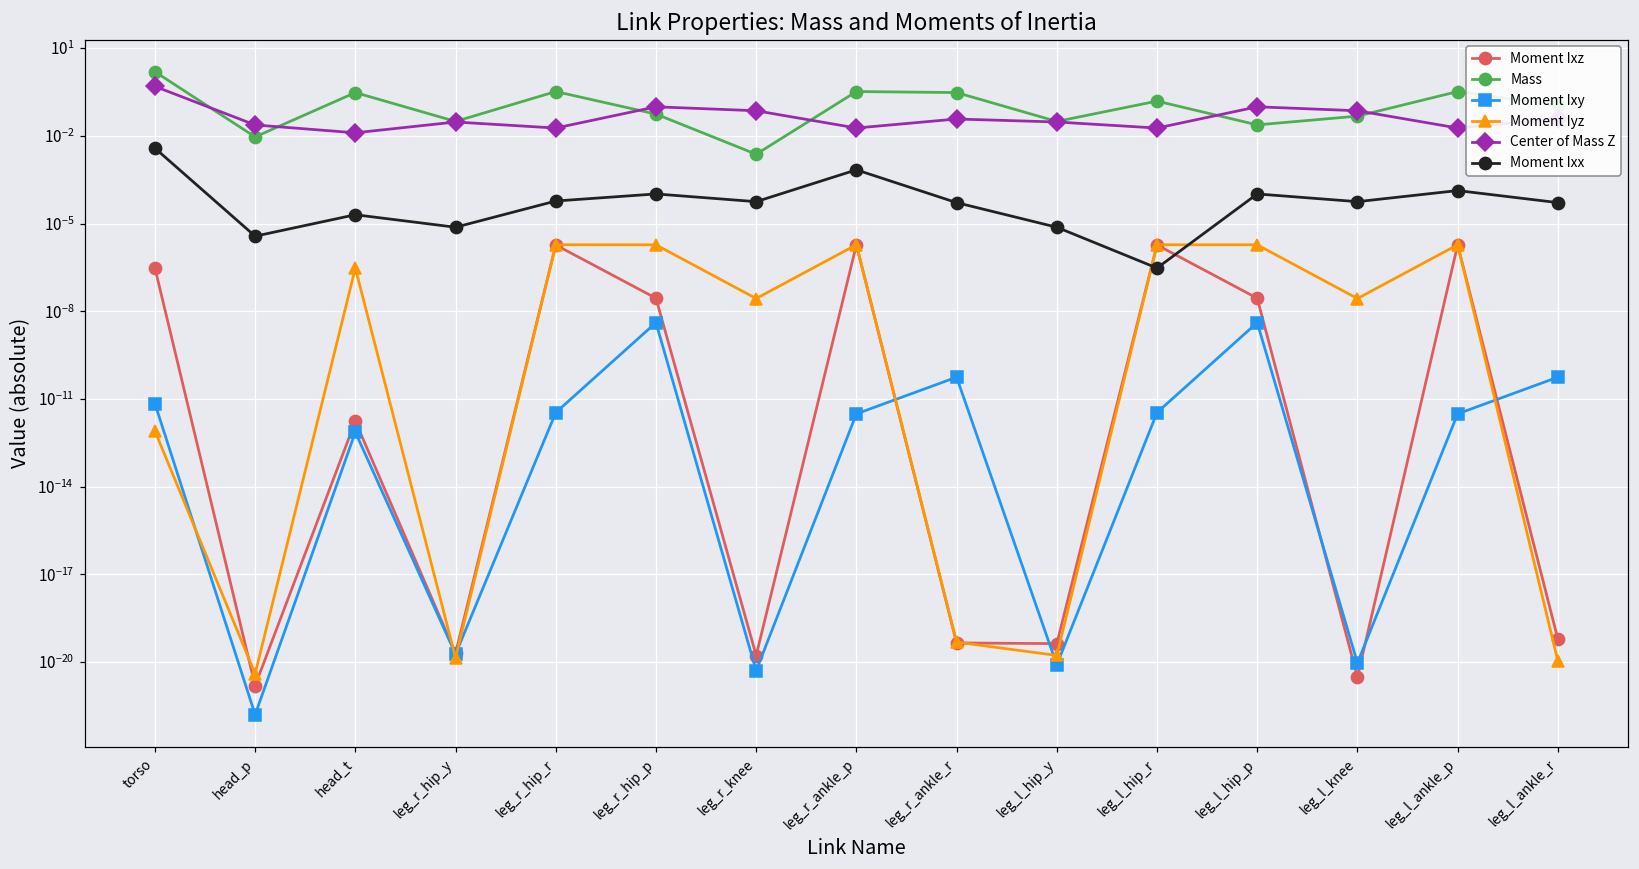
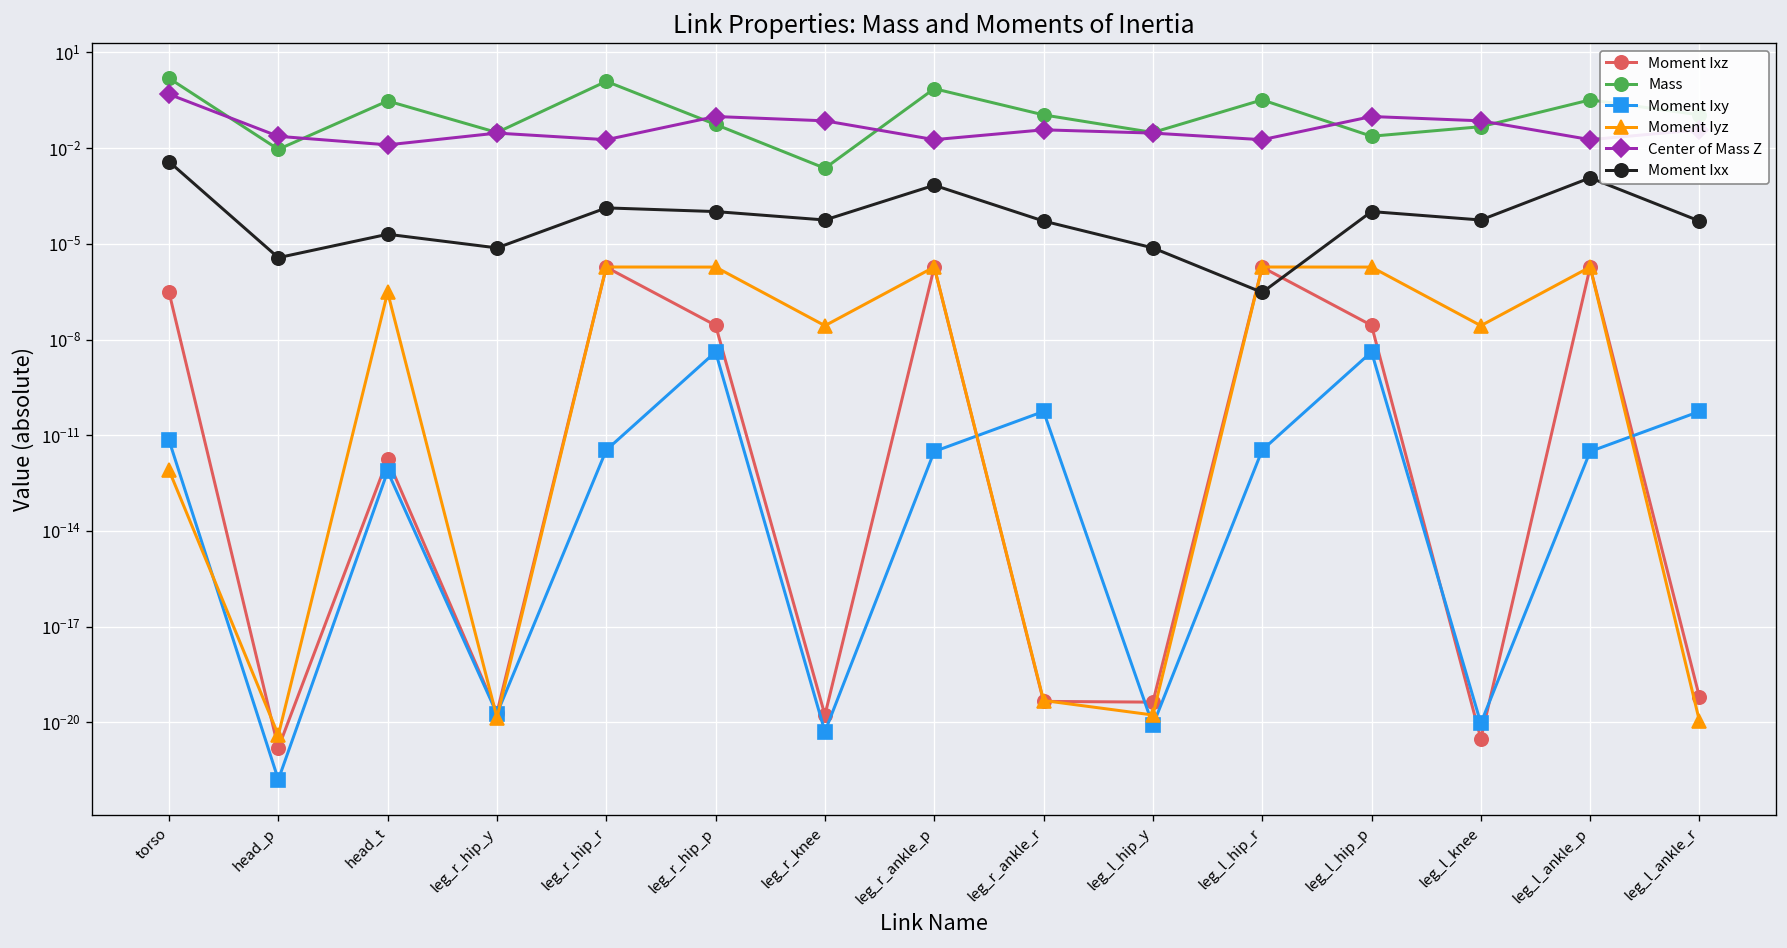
  {
    "Moment Ixz": {
      "torso": 0.0000003,
      "head_p": 0.000000000000,
      "head_t": 0.000000000002,
      "leg_r_hip_p": 0.00000003,
      "leg_r_knee": 0.000000000000,
      "leg_l_hip_y": 0.000000000000,
      "leg_l_hip_p": 0.00000003,
      "leg_l_knee": 0.000000000000,
      "leg_l_ankle_r": 0.000000000000
    },
    "Mass": {
      "torso": 2,
      "head_p": 0.01,
      "head_t": 0.3,
-     "leg_r_hip_r": 0.3,
+     "leg_r_hip_r": 1,
      "leg_r_hip_p": 0.06,
      "leg_r_knee": 0.002,
-     "leg_r_ankle_p": 0.3,
-     "leg_r_ankle_r": 0.3,
-     "leg_l_hip_r": 0.2,
+     "leg_r_ankle_p": 0.7,
+     "leg_r_ankle_r": 0.11,
+     "leg_l_hip_r": 0.3,
      "leg_l_hip_p": 0.02,
      "leg_l_knee": 0.05,
      "leg_l_ankle_p": 0.3
    },
    "Moment Ixy": {
      "torso": 0.000000000007,
      "head_p": 0.000000000000,
      "head_t": 0.000000000001,
      "leg_r_hip_r": 0.000000000003,
      "leg_r_hip_p": 0.000000004,
      "leg_r_knee": 0.000000000000,
      "leg_r_ankle_p": 0.000000000003,
      "leg_r_ankle_r": 0.00000000006,
      "leg_l_hip_y": 0.000000000000,
      "leg_l_hip_r": 0.000000000003,
      "leg_l_hip_p": 0.000000004,
      "leg_l_knee": 0.000000000000,
      "leg_l_ankle_p": 0.000000000003,
      "leg_l_ankle_r": 0.00000000006
    },
    "Moment Iyz": {
      "torso": 0.000000000001,
      "head_p": 0.000000000000,
      "head_t": 0.0000003,
      "leg_r_hip_y": 0.000000000000,
      "leg_r_hip_p": 0.000002,
      "leg_r_knee": 0.00000003,
      "leg_l_hip_y": 0.000000000000,
      "leg_l_hip_p": 0.000002,
      "leg_l_knee": 0.00000003,
      "leg_l_ankle_r": 0.000000000000
    },
    "Center of Mass Z": {
      "torso": 0.5,
      "head_p": 0.02,
      "head_t": 0.01,
      "leg_r_hip_r": 0.02,
      "leg_r_hip_p": 0.10,
      "leg_r_knee": 0.07,
      "leg_r_ankle_p": 0.02,
      "leg_r_ankle_r": 0.04,
      "leg_l_hip_r": 0.02,
      "leg_l_hip_p": 0.10,
      "leg_l_knee": 0.07,
      "leg_l_ankle_p": 0.02
    },
    "Moment Ixx": {
      "torso": 0.004,
      "head_p": 0.000004,
      "head_t": 0.00002,
      "leg_r_hip_y": 0.000007,
-     "leg_r_hip_r": 0.00006,
+     "leg_r_hip_r": 0.0001,
      "leg_r_hip_p": 0.00010,
      "leg_r_knee": 0.00006,
      "leg_r_ankle_p": 0.0007,
      "leg_r_ankle_r": 0.00005,
      "leg_l_hip_y": 0.000007,
      "leg_l_hip_r": 0.0000003,
      "leg_l_hip_p": 0.00010,
      "leg_l_knee": 0.00006,
-     "leg_l_ankle_p": 0.0001,
+     "leg_l_ankle_p": 0.001,
      "leg_l_ankle_r": 0.00005
    }
  }
